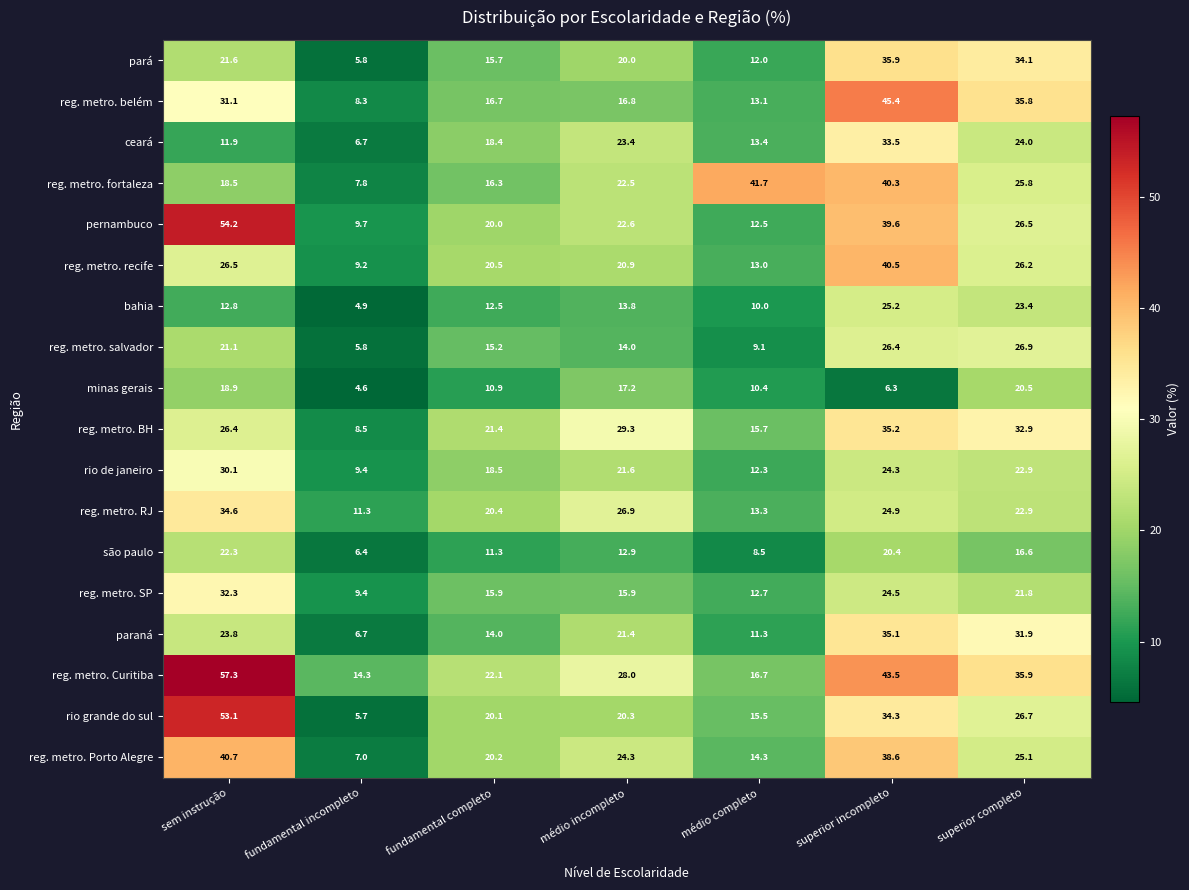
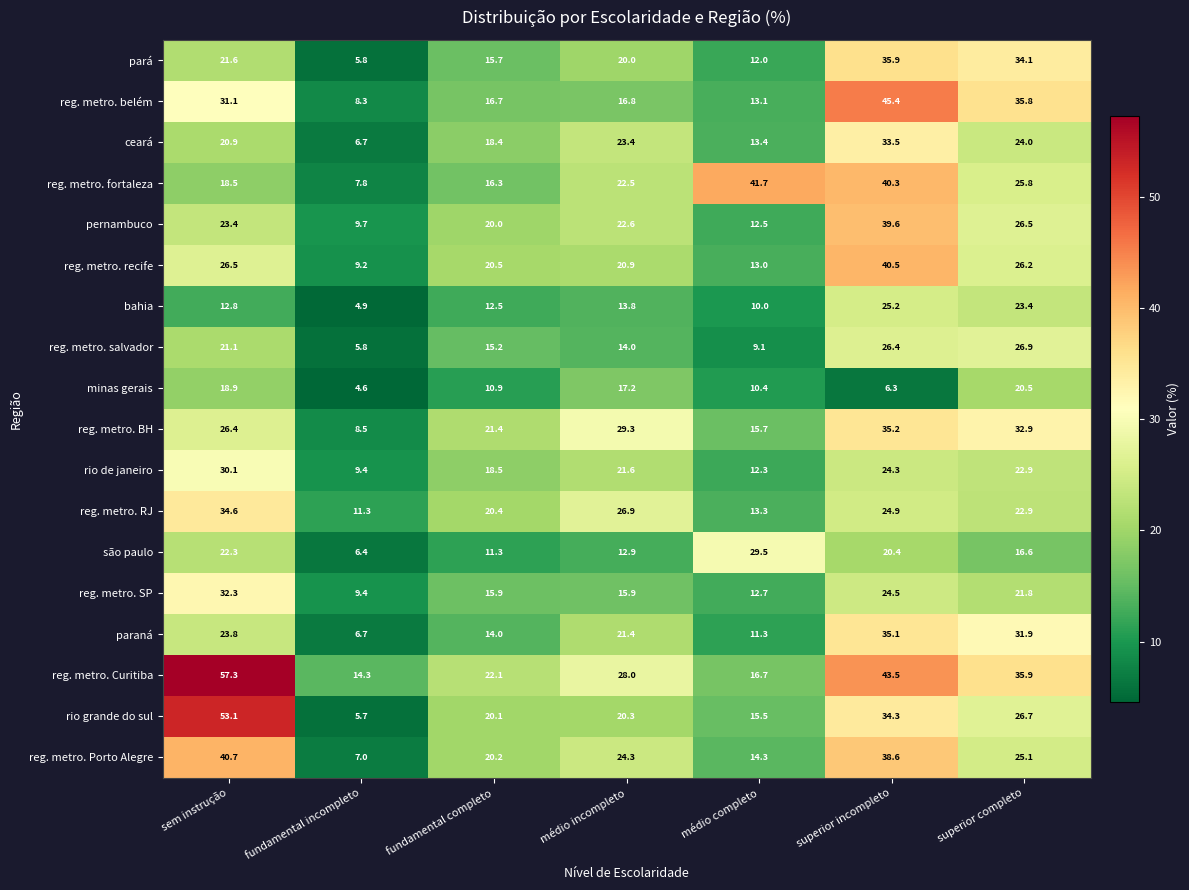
  {
    "pará": {
      "sem instrução": 21.6,
      "fundamental incompleto": 5.8,
      "fundamental completo": 15.7,
      "médio incompleto": 20.0,
      "médio completo": 12.0,
      "superior incompleto": 35.9,
      "superior completo": 34.1
    },
    "reg. metro. belém": {
      "sem instrução": 31.1,
      "fundamental incompleto": 8.3,
      "fundamental completo": 16.7,
      "médio incompleto": 16.8,
      "médio completo": 13.1,
      "superior incompleto": 45.4,
      "superior completo": 35.8
    },
    "ceará": {
-     "sem instrução": 11.9,
+     "sem instrução": 20.9,
      "fundamental incompleto": 6.7,
      "fundamental completo": 18.4,
      "médio incompleto": 23.4,
      "médio completo": 13.4,
      "superior incompleto": 33.5,
      "superior completo": 24.0
    },
    "reg. metro. fortaleza": {
      "sem instrução": 18.5,
      "fundamental incompleto": 7.8,
      "fundamental completo": 16.3,
      "médio incompleto": 22.5,
      "médio completo": 41.7,
      "superior incompleto": 40.3,
      "superior completo": 25.8
    },
    "pernambuco": {
-     "sem instrução": 54.2,
+     "sem instrução": 23.4,
      "fundamental incompleto": 9.7,
      "fundamental completo": 20.0,
      "médio incompleto": 22.6,
      "médio completo": 12.5,
      "superior incompleto": 39.6,
      "superior completo": 26.5
    },
    "reg. metro. recife": {
      "sem instrução": 26.5,
      "fundamental incompleto": 9.2,
      "fundamental completo": 20.5,
      "médio incompleto": 20.9,
      "médio completo": 13.0,
      "superior incompleto": 40.5,
      "superior completo": 26.2
    },
    "bahia": {
      "sem instrução": 12.8,
      "fundamental incompleto": 4.9,
      "fundamental completo": 12.5,
      "médio incompleto": 13.8,
      "médio completo": 10.0,
      "superior incompleto": 25.2,
      "superior completo": 23.4
    },
    "reg. metro. salvador": {
      "sem instrução": 21.1,
      "fundamental incompleto": 5.8,
      "fundamental completo": 15.2,
      "médio incompleto": 14.0,
      "médio completo": 9.1,
      "superior incompleto": 26.4,
      "superior completo": 26.9
    },
    "minas gerais": {
      "sem instrução": 18.9,
      "fundamental incompleto": 4.6,
      "fundamental completo": 10.9,
      "médio incompleto": 17.2,
      "médio completo": 10.4,
      "superior incompleto": 6.3,
      "superior completo": 20.5
    },
    "reg. metro. BH": {
      "sem instrução": 26.4,
      "fundamental incompleto": 8.5,
      "fundamental completo": 21.4,
      "médio incompleto": 29.3,
      "médio completo": 15.7,
      "superior incompleto": 35.2,
      "superior completo": 32.9
    },
    "rio de janeiro": {
      "sem instrução": 30.1,
      "fundamental incompleto": 9.4,
      "fundamental completo": 18.5,
      "médio incompleto": 21.6,
      "médio completo": 12.3,
      "superior incompleto": 24.3,
      "superior completo": 22.9
    },
    "reg. metro. RJ": {
      "sem instrução": 34.6,
      "fundamental incompleto": 11.3,
      "fundamental completo": 20.4,
      "médio incompleto": 26.9,
      "médio completo": 13.3,
      "superior incompleto": 24.9,
      "superior completo": 22.9
    },
    "são paulo": {
      "sem instrução": 22.3,
      "fundamental incompleto": 6.4,
      "fundamental completo": 11.3,
      "médio incompleto": 12.9,
-     "médio completo": 8.5,
+     "médio completo": 29.5,
      "superior incompleto": 20.4,
      "superior completo": 16.6
    },
    "reg. metro. SP": {
      "sem instrução": 32.3,
      "fundamental incompleto": 9.4,
      "fundamental completo": 15.9,
      "médio incompleto": 15.9,
      "médio completo": 12.7,
      "superior incompleto": 24.5,
      "superior completo": 21.8
    },
    "paraná": {
      "sem instrução": 23.8,
      "fundamental incompleto": 6.7,
      "fundamental completo": 14.0,
      "médio incompleto": 21.4,
      "médio completo": 11.3,
      "superior incompleto": 35.1,
      "superior completo": 31.9
    },
    "reg. metro. Curitiba": {
      "sem instrução": 57.3,
      "fundamental incompleto": 14.3,
      "fundamental completo": 22.1,
      "médio incompleto": 28.0,
      "médio completo": 16.7,
      "superior incompleto": 43.5,
      "superior completo": 35.9
    },
    "rio grande do sul": {
      "sem instrução": 53.1,
      "fundamental incompleto": 5.7,
      "fundamental completo": 20.1,
      "médio incompleto": 20.3,
      "médio completo": 15.5,
      "superior incompleto": 34.3,
      "superior completo": 26.7
    },
    "reg. metro. Porto Alegre": {
      "sem instrução": 40.7,
      "fundamental incompleto": 7.0,
      "fundamental completo": 20.2,
      "médio incompleto": 24.3,
      "médio completo": 14.3,
      "superior incompleto": 38.6,
      "superior completo": 25.1
    }
  }
